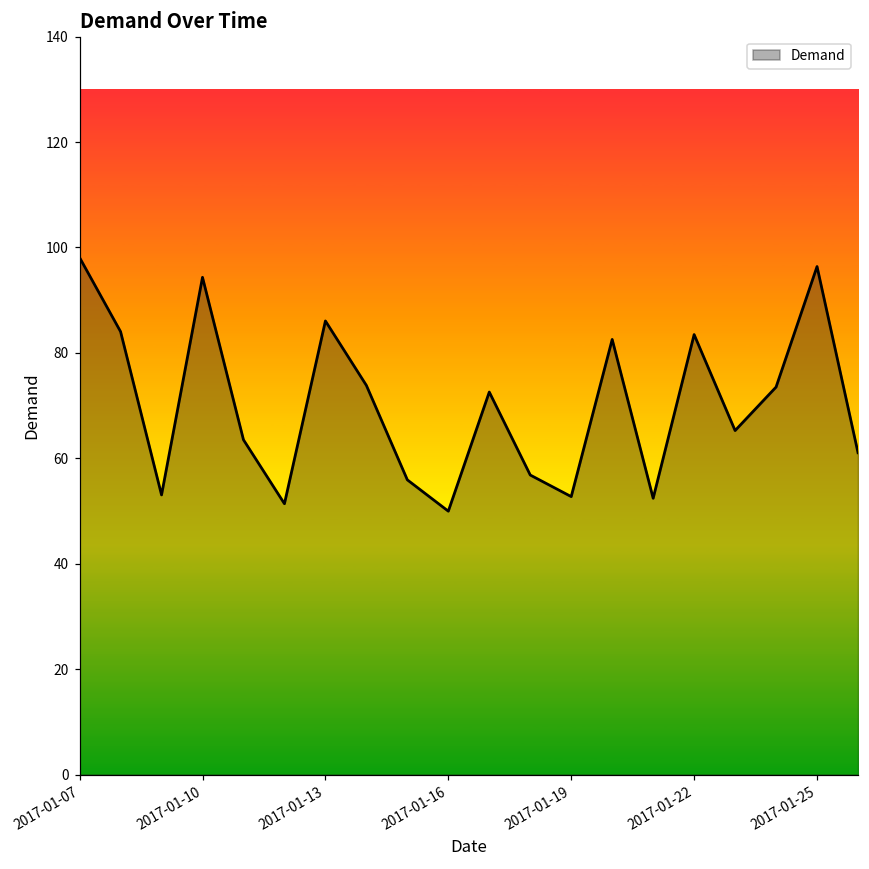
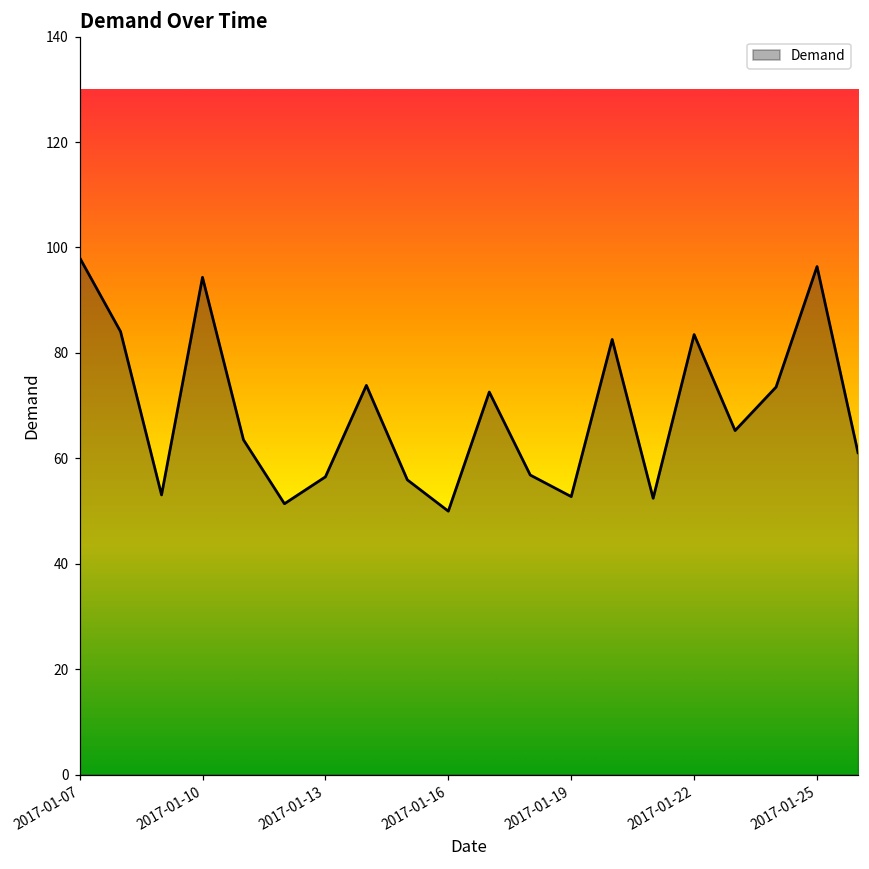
  {
    "2017-01-07": 98,
    "2017-01-10": 94,
-   "2017-01-13": 86,
+   "2017-01-13": 56,
    "2017-01-16": 50,
    "2017-01-19": 53,
    "2017-01-22": 83,
    "2017-01-25": 96
  }
